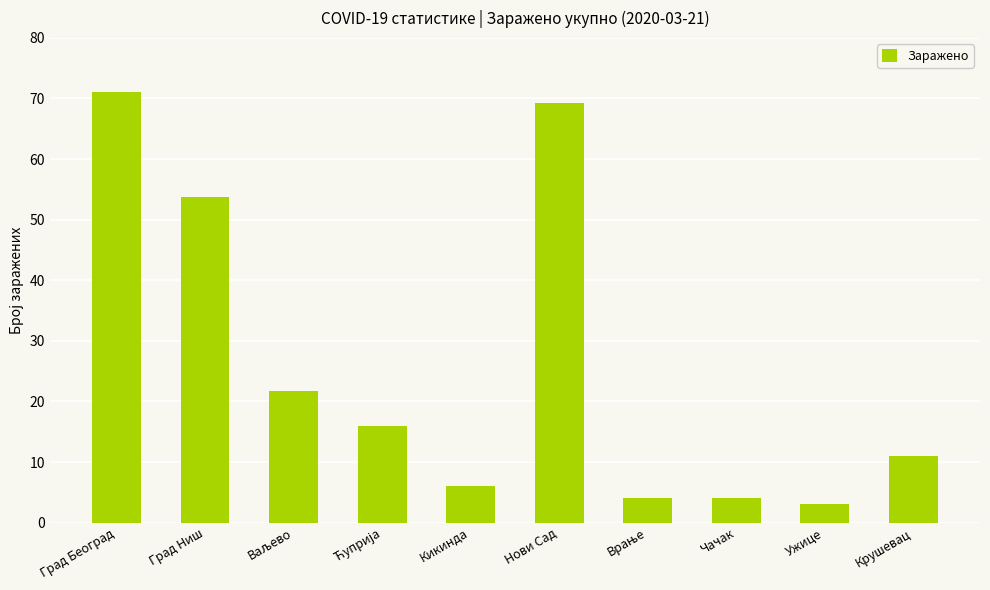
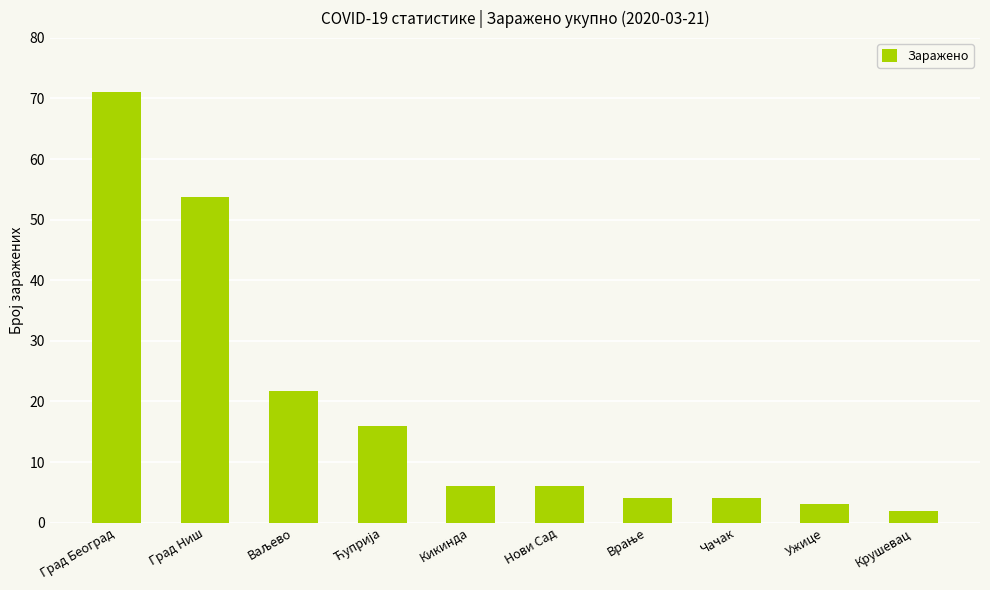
  {
    "Град Београд": 71,
    "Град Ниш": 54,
    "Ваљево": 22,
    "Ћуприја": 16,
    "Кикинда": 6,
-   "Нови Сад": 69,
+   "Нови Сад": 6,
    "Врање": 4,
    "Чачак": 4,
    "Ужице": 3,
-   "Крушевац": 11
+   "Крушевац": 2
  }
